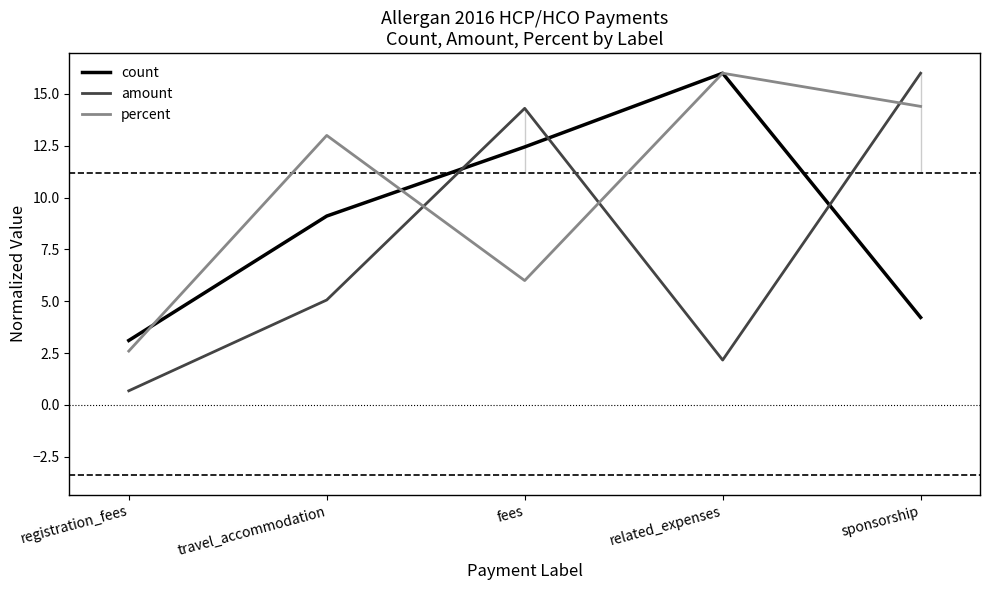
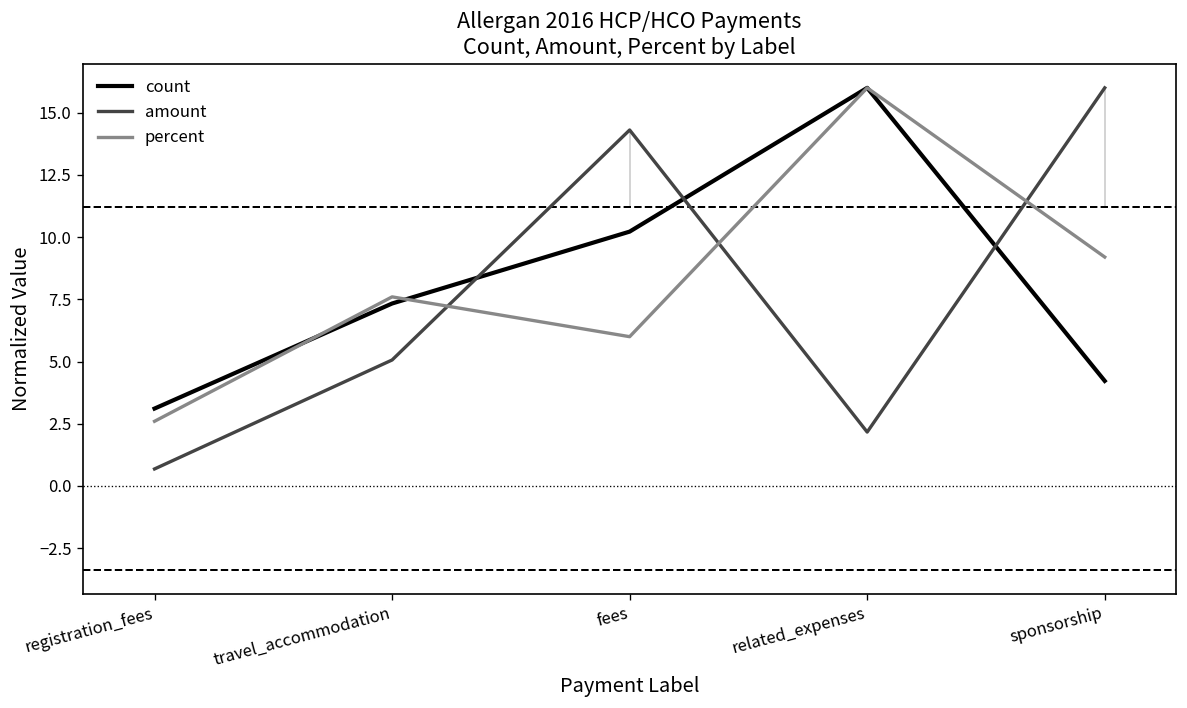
  {
    "count": {
      "registration_fees": 3.1,
-     "travel_accommodation": 9.1,
-     "fees": 12.4,
+     "travel_accommodation": 7.3,
+     "fees": 10.2,
      "sponsorship": 4.2
    },
    "amount": {
      "registration_fees": 0.7,
      "travel_accommodation": 5.1,
      "fees": 14.3,
      "related_expenses": 2.2,
      "sponsorship": 16.0
    },
    "percent": {
      "registration_fees": 2.6,
-     "travel_accommodation": 13.0,
+     "travel_accommodation": 7.6,
      "fees": 6.0,
-     "sponsorship": 14.4
+     "sponsorship": 9.2
    }
  }
